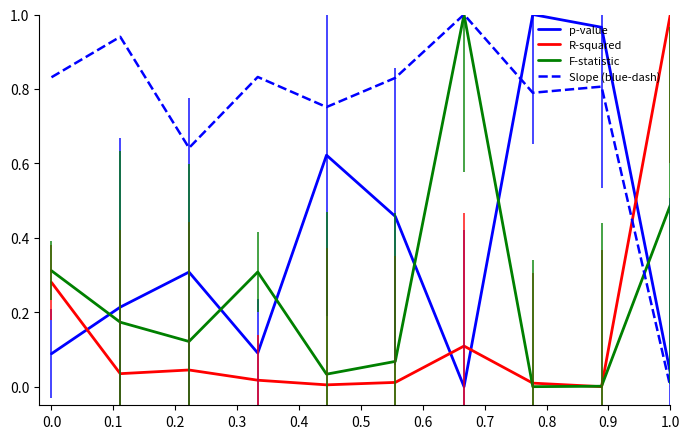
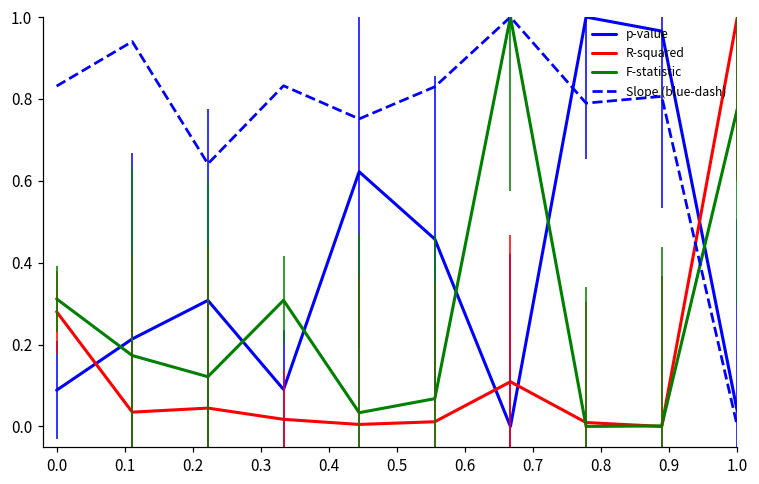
  {
    "R-squared": {
      "0.0": 0.28,
      "1.0": 1.00
    },
    "F-statistic": {
      "0.0": 0.31,
-     "1.0": 0.49
+     "1.0": 0.78
    }
  }
